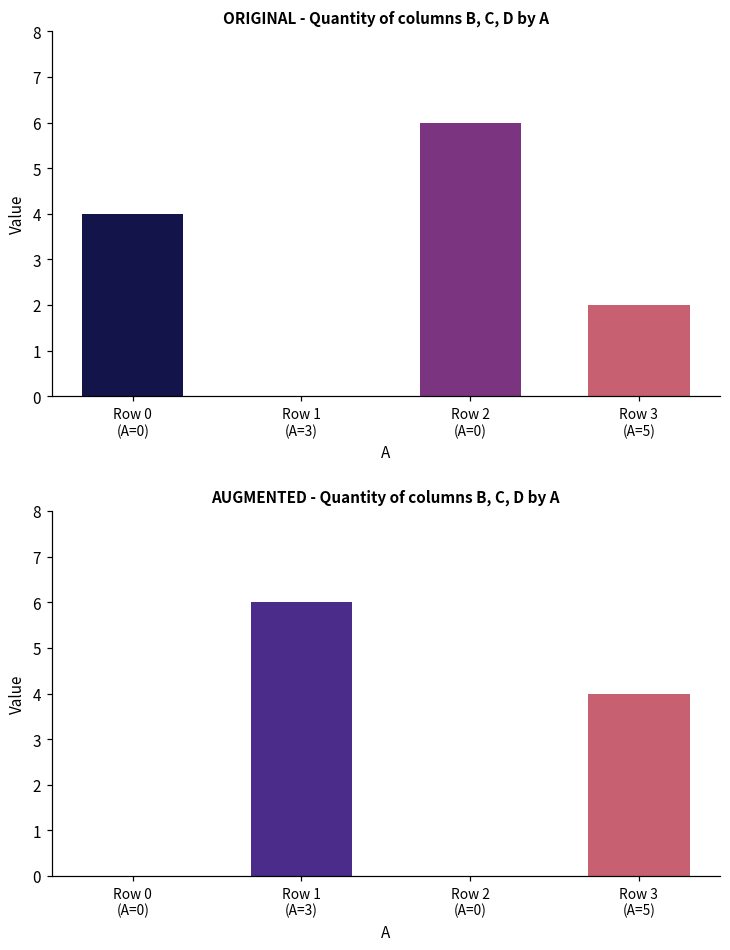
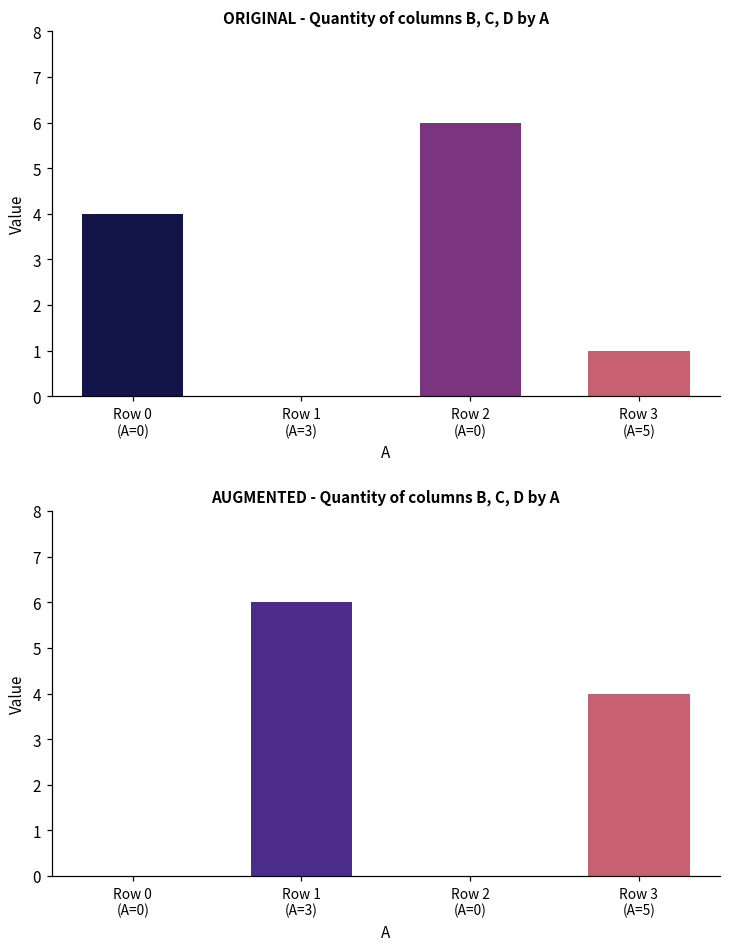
  {
    "ORIGINAL - Quantity of columns B, C, D by A": {
      "Row 0 (A=0)": 4,
      "Row 1 (A=3)": 0,
      "Row 2 (A=0)": 6,
-     "Row 3 (A=5)": 2
+     "Row 3 (A=5)": 1
    },
    "AUGMENTED - Quantity of columns B, C, D by A": {
      "Row 0 (A=0)": 0.0,
      "Row 1 (A=3)": 6.0,
      "Row 2 (A=0)": 0.0,
      "Row 3 (A=5)": 4.0
    }
  }
